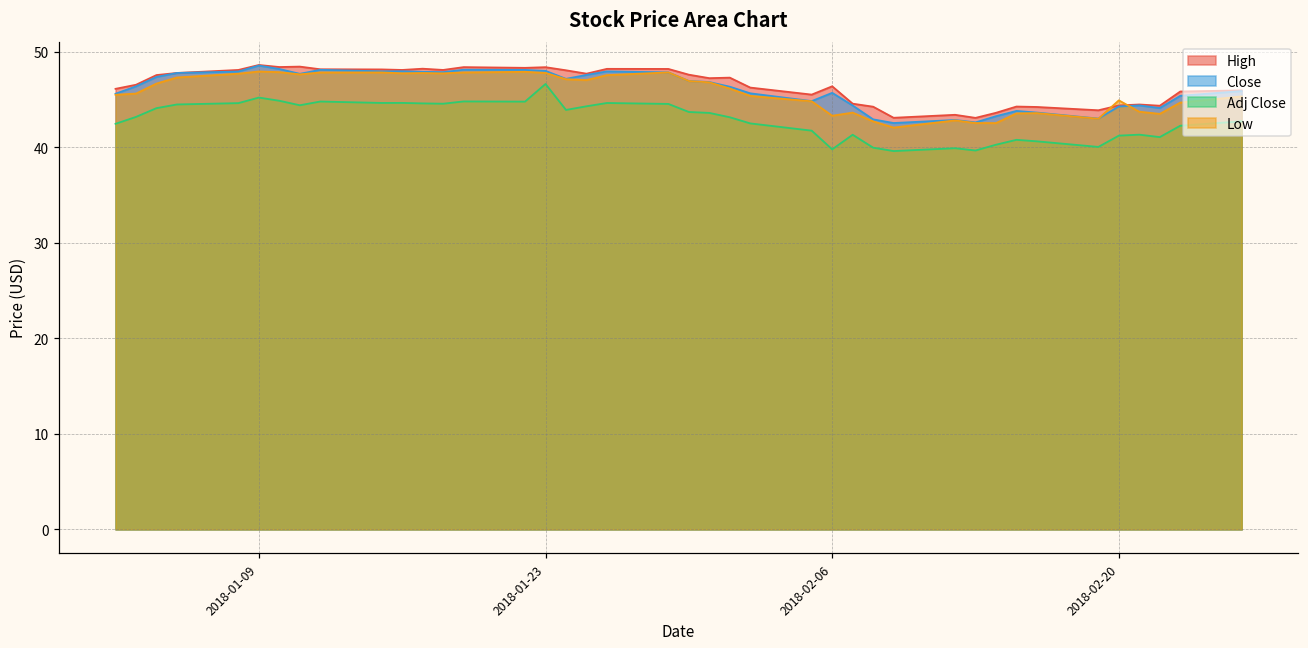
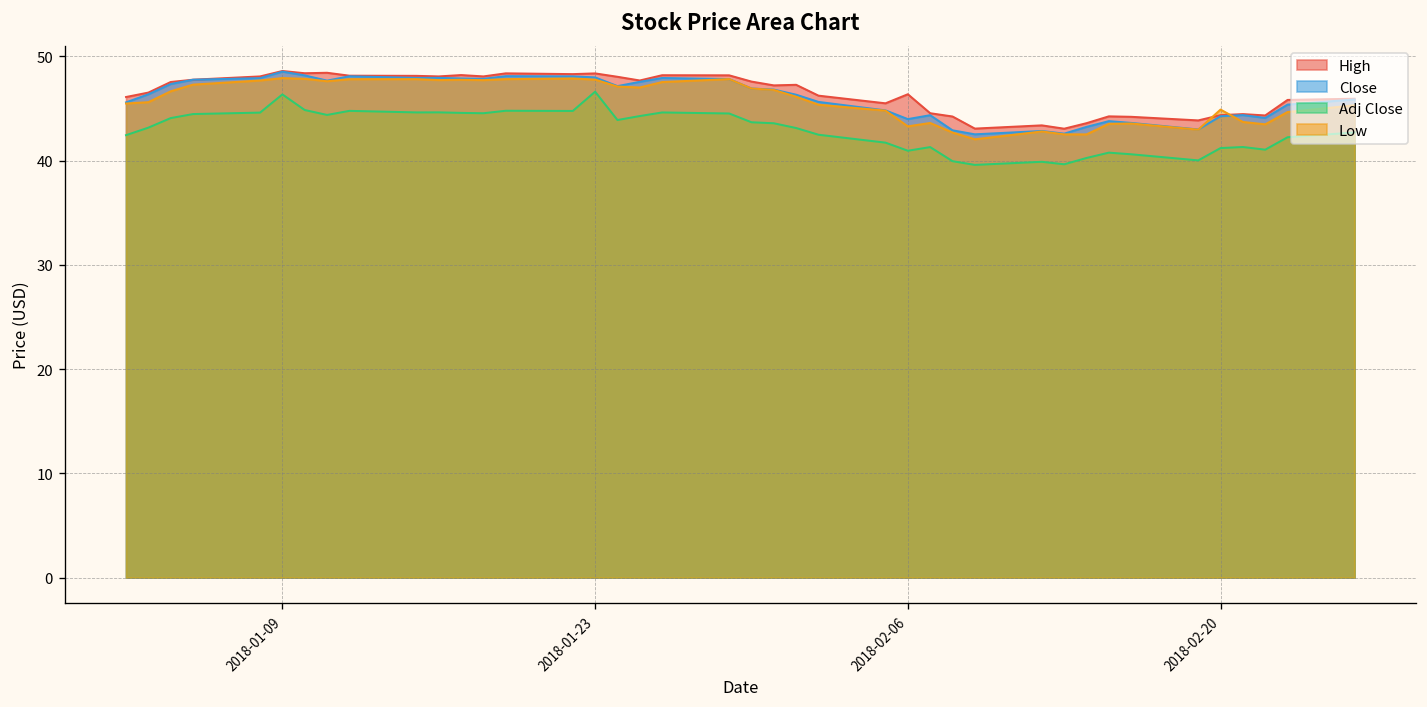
  {
    "High": {
      "2018-01-23": 48,
      "2018-02-06": 46
    },
    "Close": {
-     "2018-02-06": 46
+     "2018-02-06": 44
    },
    "Adj Close": {
-     "2018-01-09": 45,
+     "2018-01-09": 46,
      "2018-01-23": 47,
-     "2018-02-06": 40,
+     "2018-02-06": 41,
      "2018-02-20": 41
    },
    "Low": {
      "2018-01-09": 48,
      "2018-02-06": 43,
      "2018-02-20": 45
    }
  }
